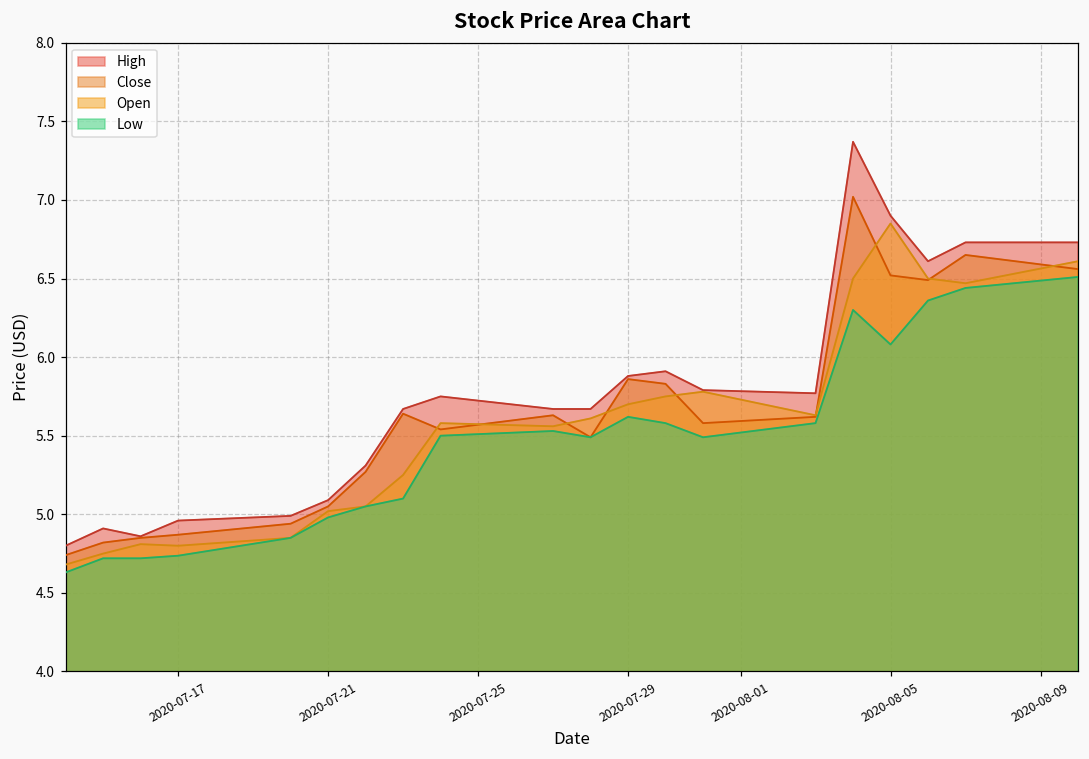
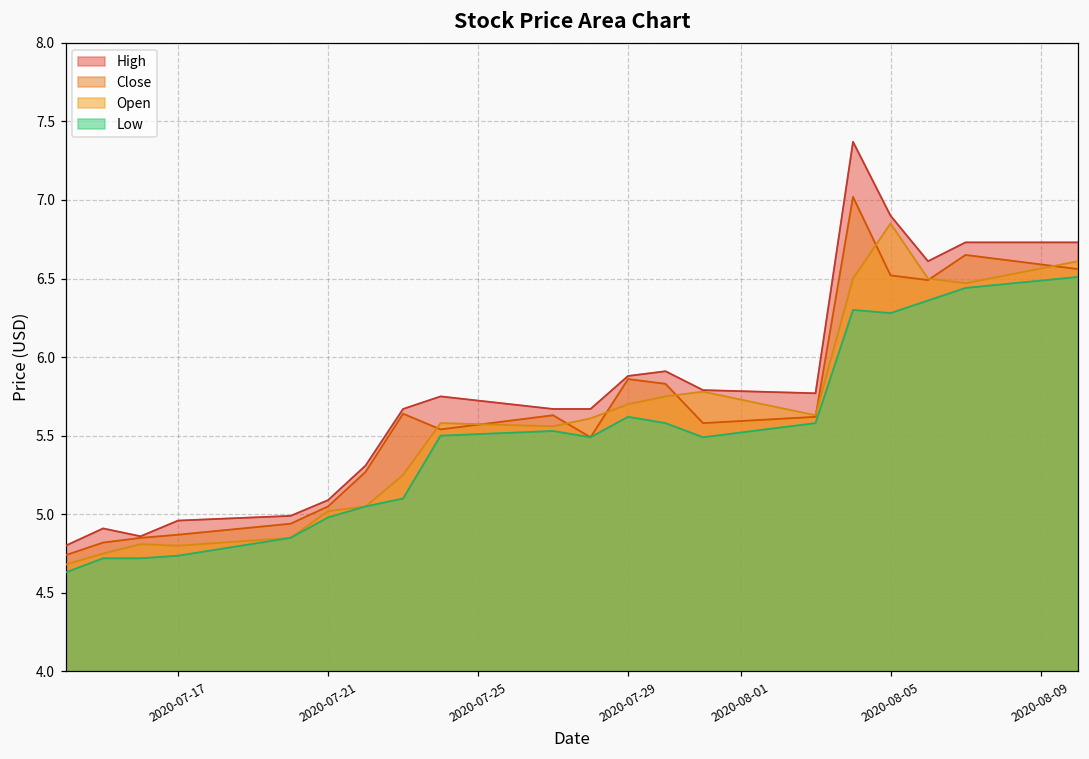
  {
    "Low": {
      "2020-07-17": 4.74,
      "2020-07-21": 4.98,
      "2020-07-29": 5.62,
-     "2020-08-05": 6.08
+     "2020-08-05": 6.28
    }
  }
